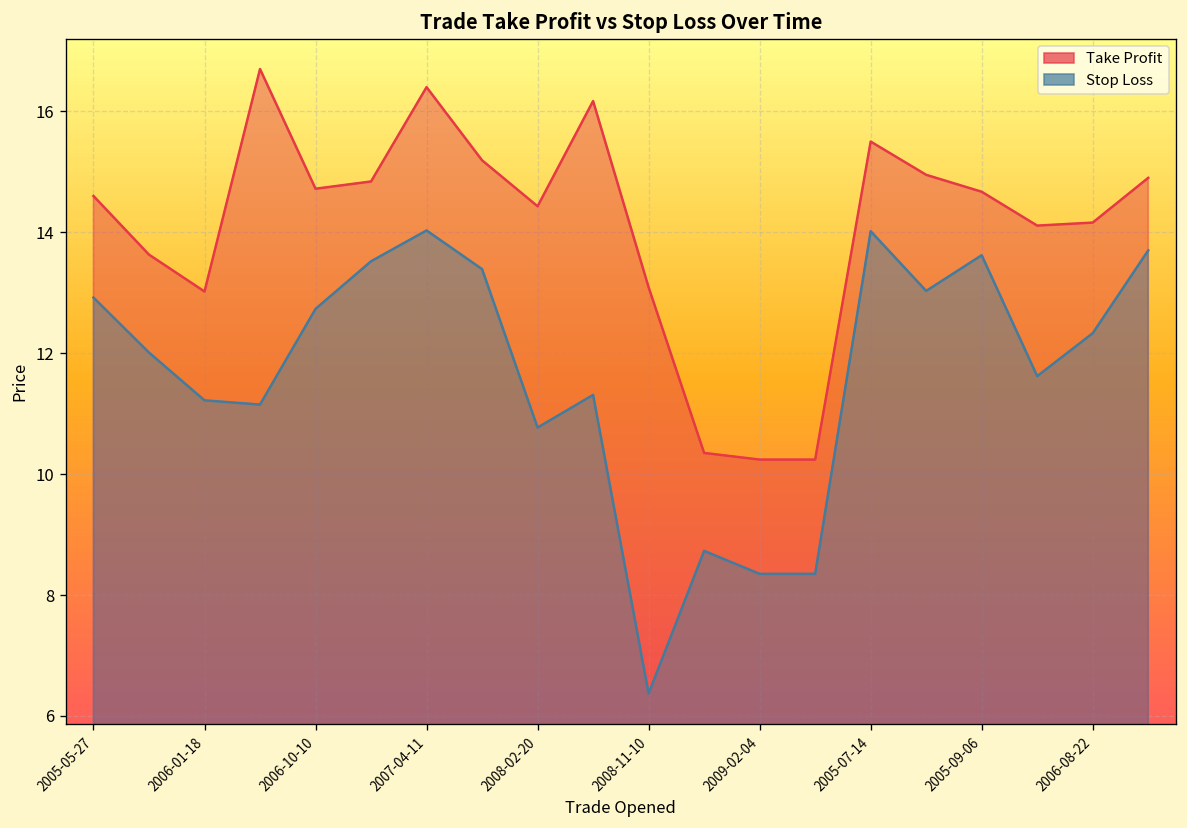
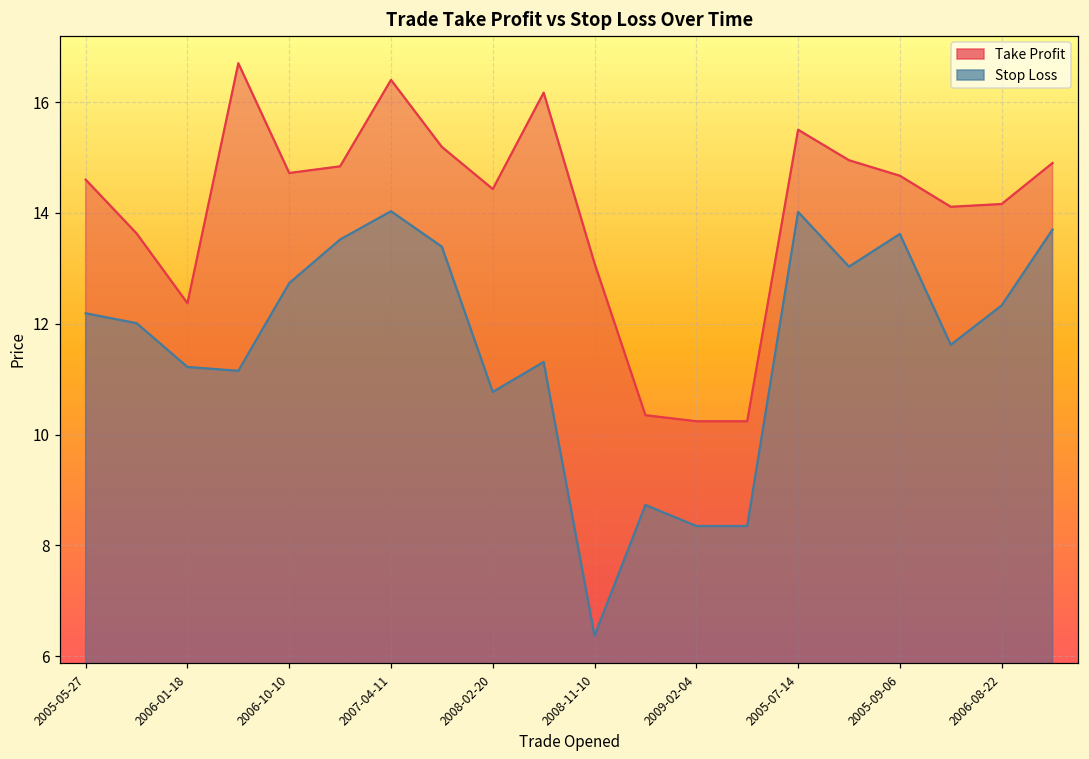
  {
    "Take Profit": {
      "2005-05-27": 14.6,
-     "2006-01-18": 13.0,
+     "2006-01-18": 12.4,
      "2006-10-10": 14.7,
      "2007-04-11": 16.4,
      "2008-02-20": 14.4,
      "2008-11-10": 13.1,
      "2005-07-14": 15.5,
      "2005-09-06": 14.7,
      "2006-08-22": 14.2
    },
    "Stop Loss": {
-     "2005-05-27": 12.9,
+     "2005-05-27": 12.2,
      "2006-01-18": 11.2,
      "2006-10-10": 12.7,
      "2007-04-11": 14.0,
      "2008-02-20": 10.8,
      "2008-11-10": 6.4,
      "2005-07-14": 14.0,
      "2005-09-06": 13.6,
      "2006-08-22": 12.3
    }
  }
